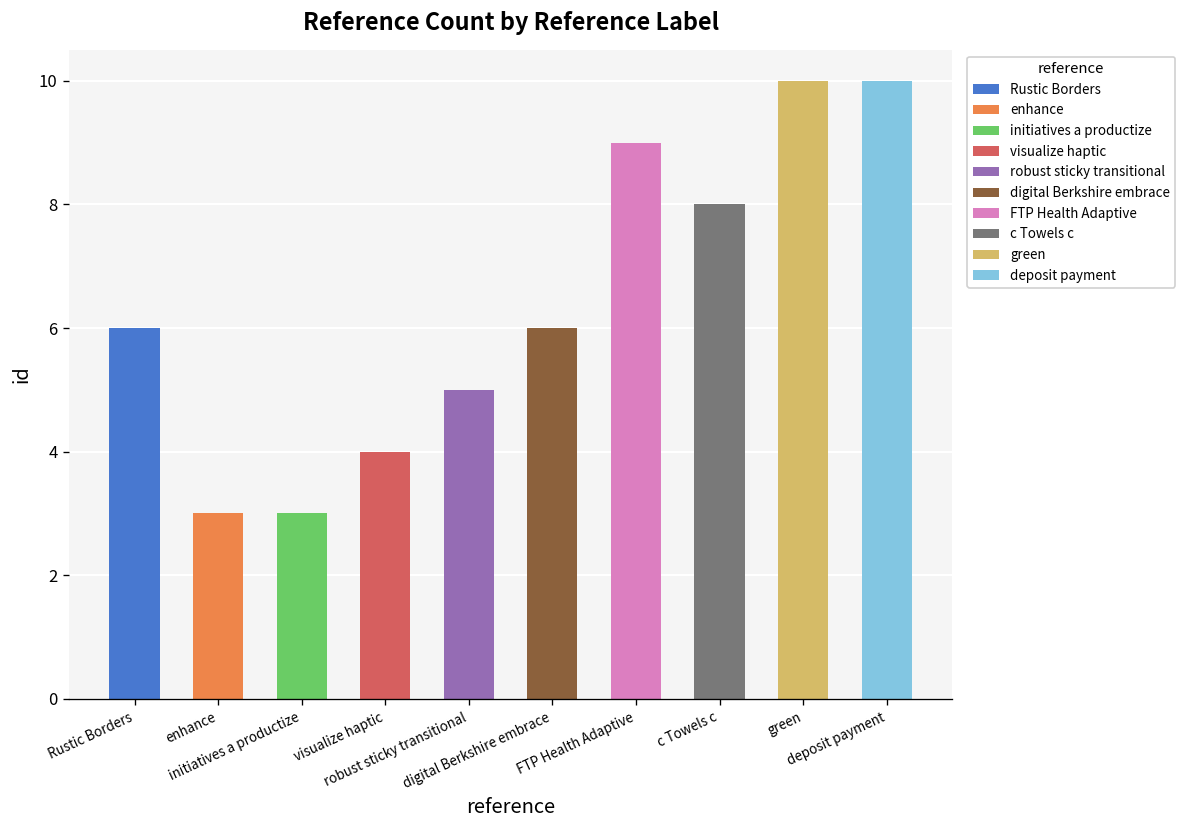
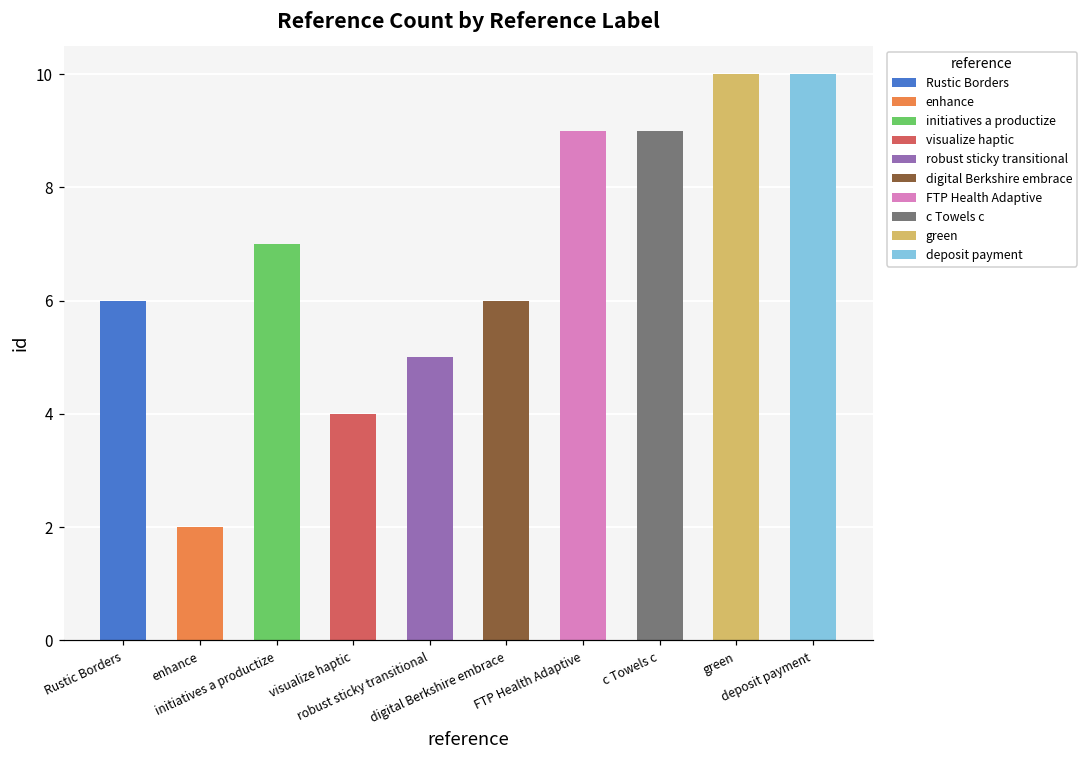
  {
    "Rustic Borders": 6,
-   "enhance": 3,
-   "initiatives a productize": 3,
+   "enhance": 2,
+   "initiatives a productize": 7,
    "visualize haptic": 4,
    "robust sticky transitional": 5,
    "digital Berkshire embrace": 6,
    "FTP Health Adaptive": 9,
-   "c Towels c": 8,
+   "c Towels c": 9,
    "green": 10,
    "deposit payment": 10
  }
